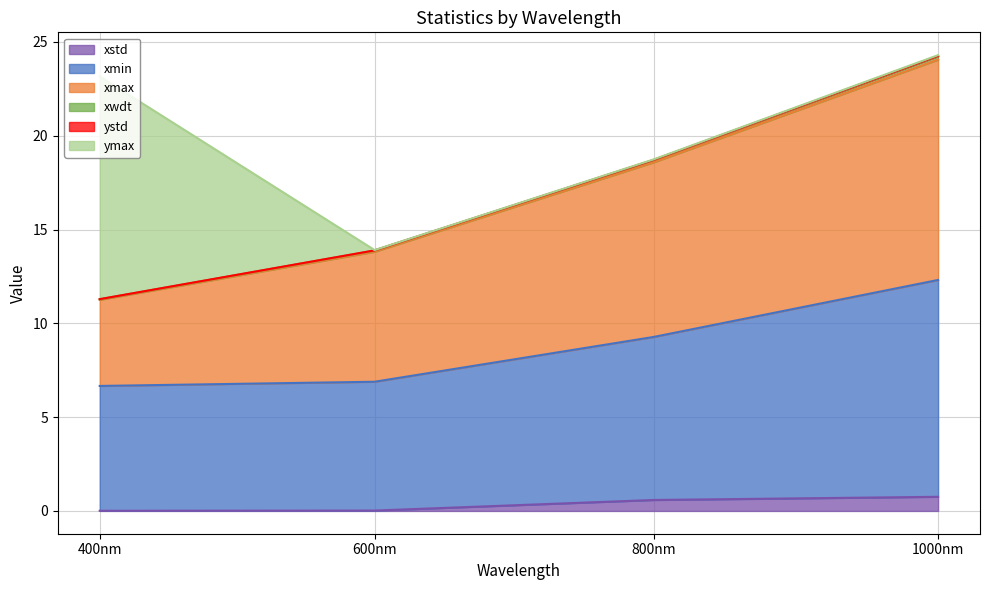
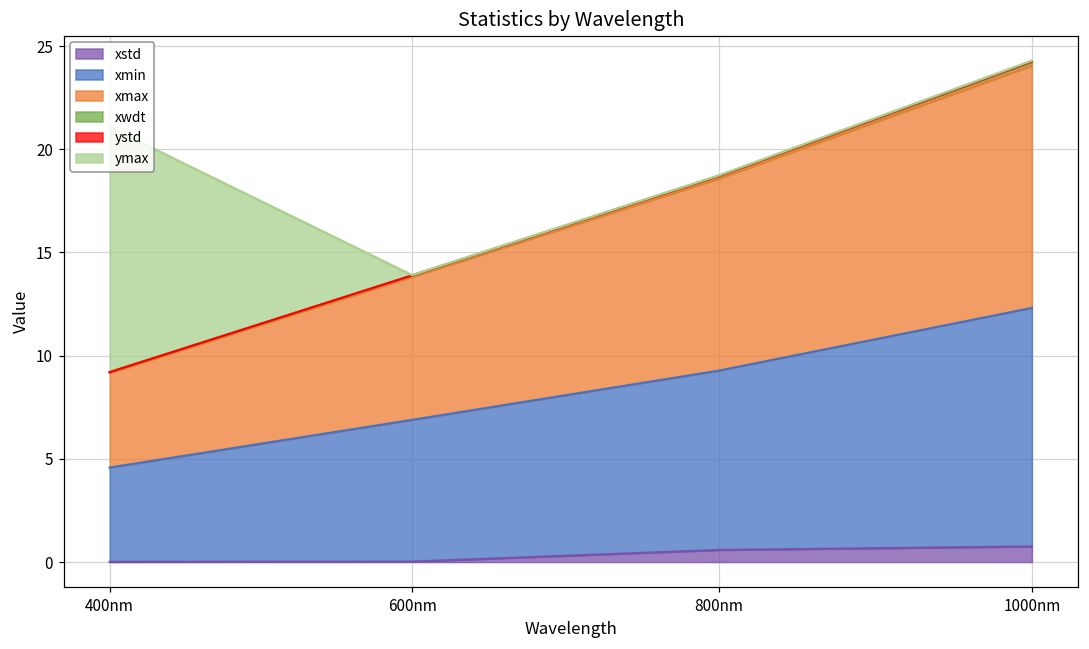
  {
    "xstd": {
      "400nm": 0.0,
      "600nm": 0.0,
      "800nm": 0.6,
      "1000nm": 0.8
    },
    "xmin": {
-     "400nm": 6.7,
+     "400nm": 4.6,
      "600nm": 6.9,
      "800nm": 8.7,
      "1000nm": 11.6
    },
    "xmax": {
      "1000nm": 11.7
    }
  }
